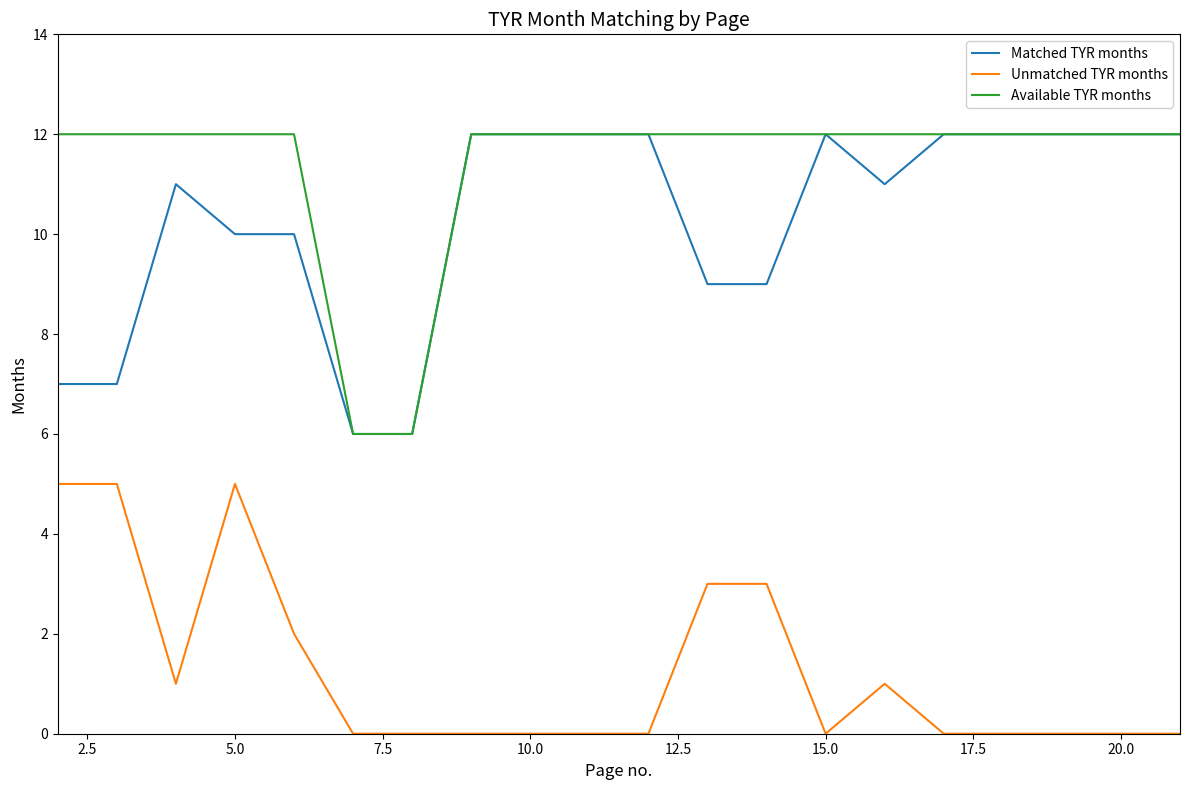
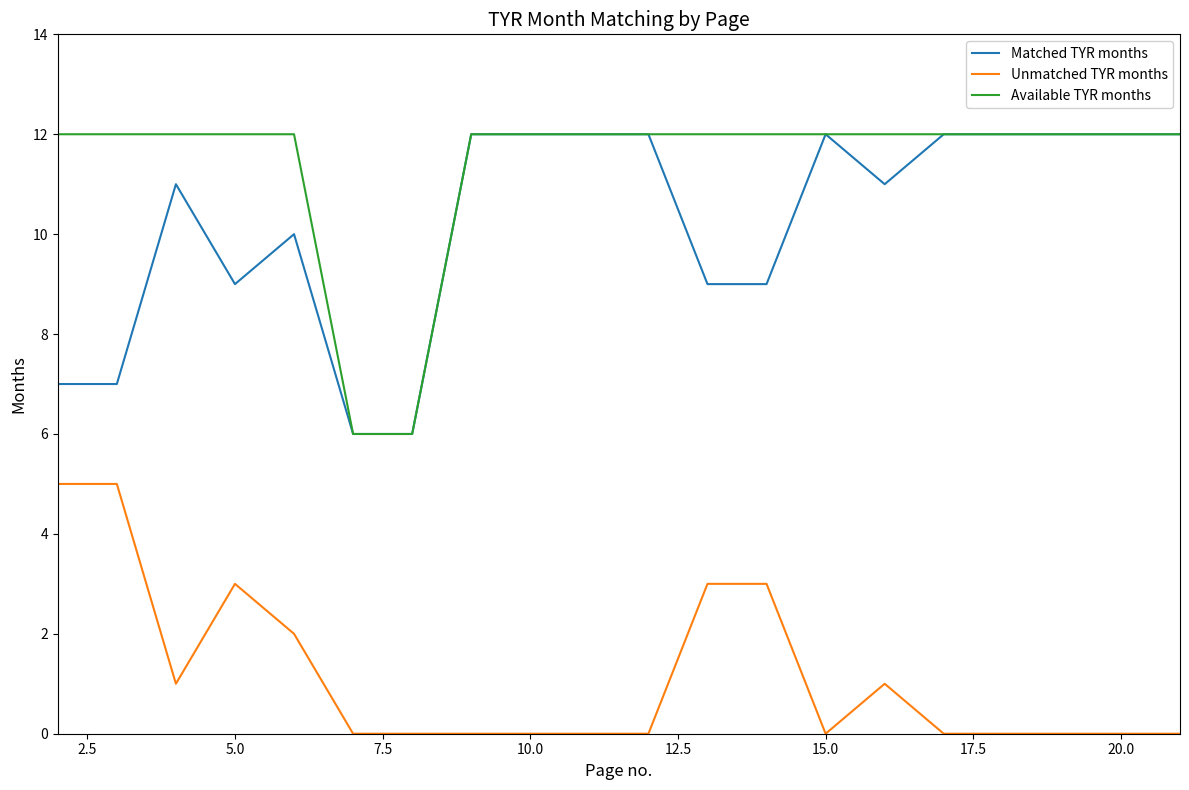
  {
    "Matched TYR months": {
-     "5.0": 10
+     "5.0": 9
    },
    "Unmatched TYR months": {
-     "5.0": 5,
+     "5.0": 3,
      "10.0": 0,
      "15.0": 0,
      "20.0": 0
    },
    "Available TYR months": {
      "5.0": 12
    }
  }
